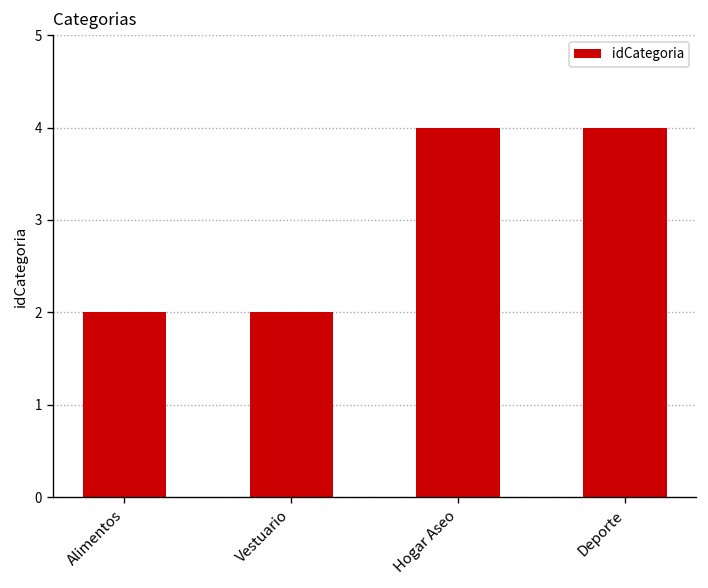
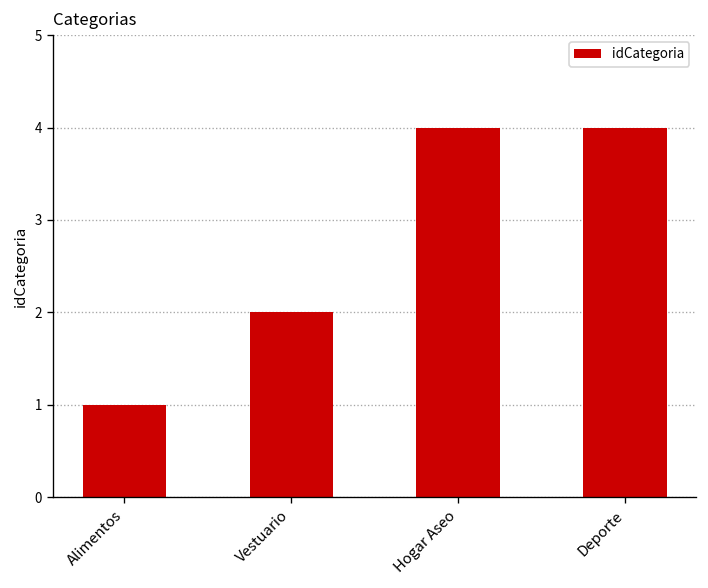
  {
-   "Alimentos": 2,
+   "Alimentos": 1,
    "Vestuario": 2,
    "Hogar Aseo": 4,
    "Deporte": 4
  }
